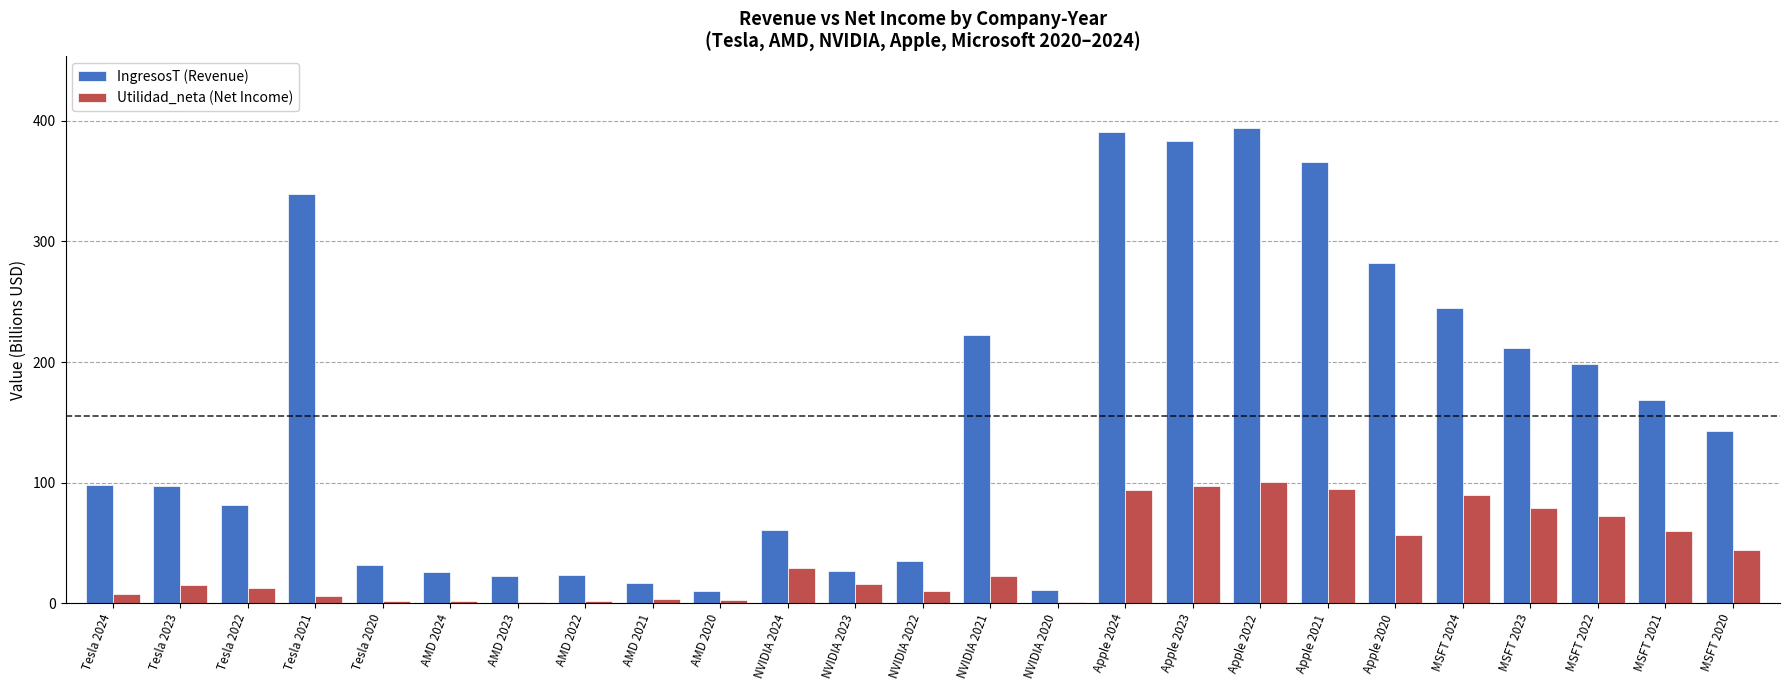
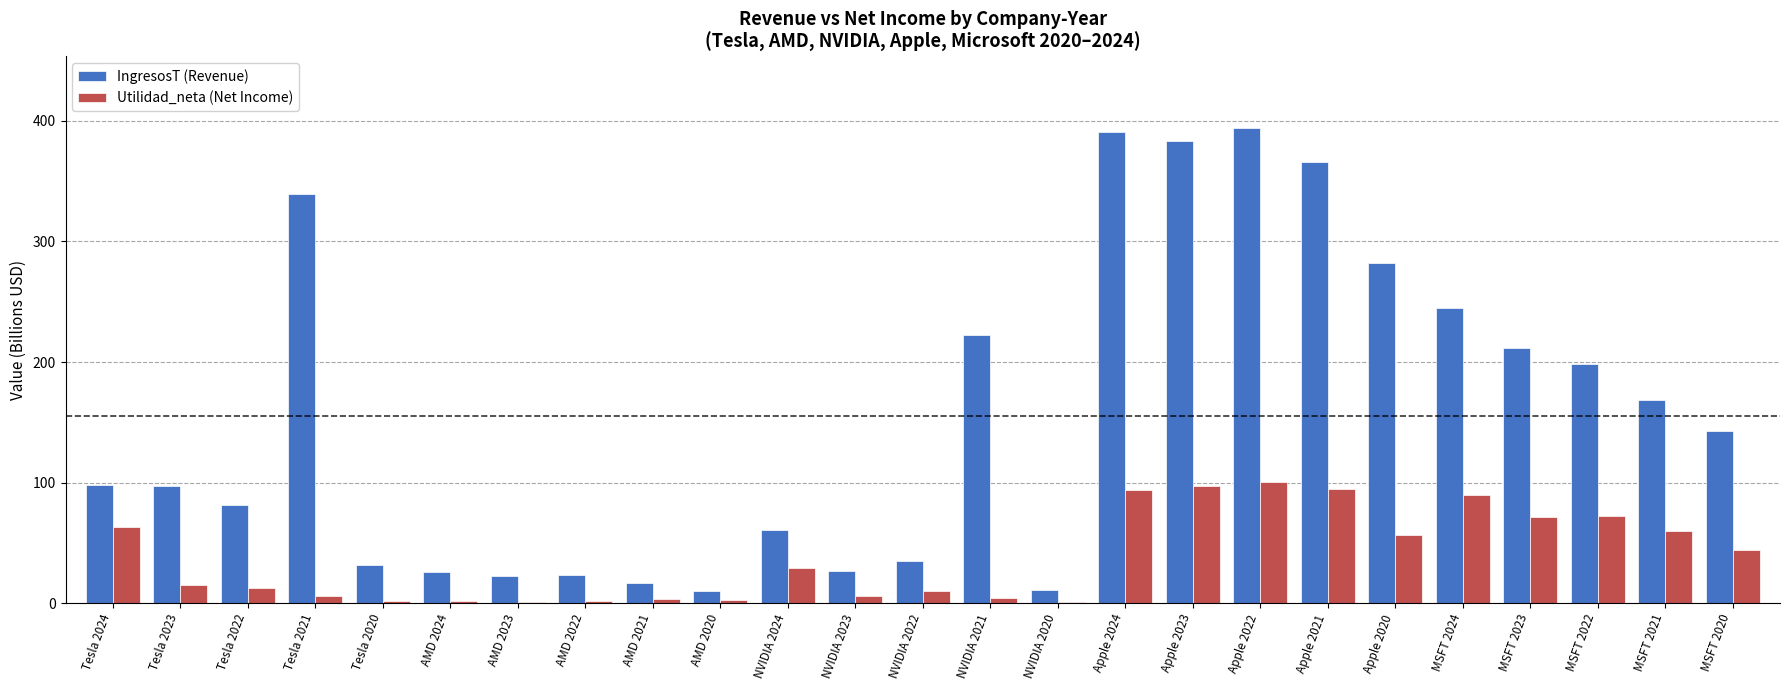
  {
    "IngresosT (Revenue)": {
      "Tesla 2024": 98,
      "Tesla 2023": 97,
      "Tesla 2022": 81,
      "Tesla 2021": 339,
      "Tesla 2020": 32,
      "AMD 2024": 26,
      "AMD 2023": 23,
      "AMD 2022": 24,
      "AMD 2021": 16,
      "AMD 2020": 10,
      "NVIDIA 2024": 61,
      "NVIDIA 2023": 27,
      "NVIDIA 2022": 35,
      "NVIDIA 2021": 222,
      "NVIDIA 2020": 11,
      "Apple 2024": 391,
      "Apple 2023": 383,
      "Apple 2022": 394,
      "Apple 2021": 366,
      "Apple 2020": 282,
      "MSFT 2024": 245,
      "MSFT 2023": 212,
      "MSFT 2022": 198,
      "MSFT 2021": 168,
      "MSFT 2020": 143
    },
    "Utilidad_neta (Net Income)": {
-     "Tesla 2024": 8,
+     "Tesla 2024": 63,
      "Tesla 2023": 15,
      "Tesla 2022": 13,
      "Tesla 2021": 6,
      "AMD 2021": 3,
      "AMD 2020": 3,
      "NVIDIA 2024": 29,
-     "NVIDIA 2023": 16,
+     "NVIDIA 2023": 6,
      "NVIDIA 2022": 10,
-     "NVIDIA 2021": 23,
+     "NVIDIA 2021": 5,
      "Apple 2024": 93,
      "Apple 2023": 98,
      "Apple 2022": 100,
      "Apple 2021": 94,
      "Apple 2020": 57,
      "MSFT 2024": 90,
-     "MSFT 2023": 79,
+     "MSFT 2023": 72,
      "MSFT 2022": 72,
      "MSFT 2021": 60,
      "MSFT 2020": 44
    }
  }
